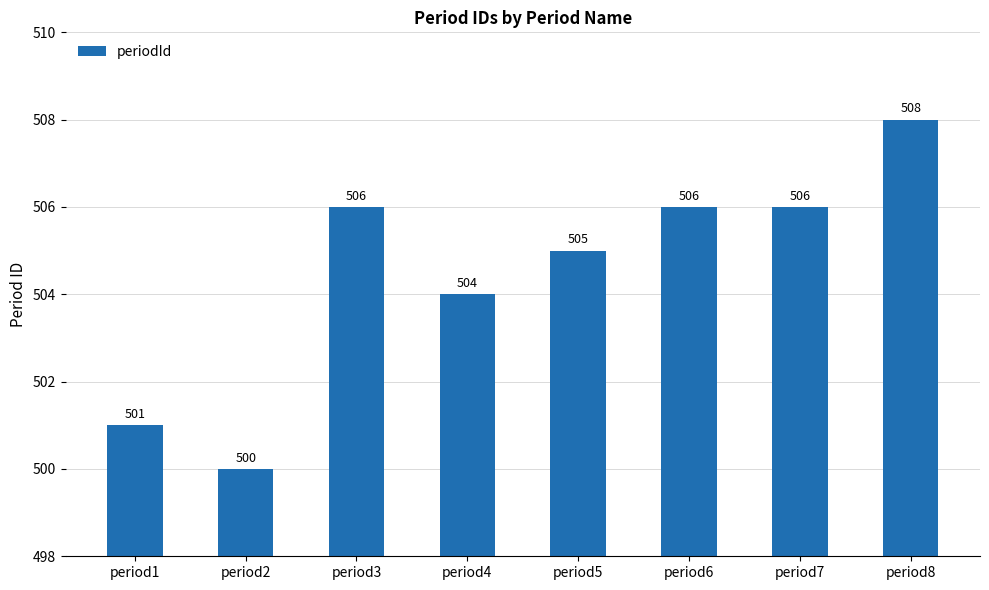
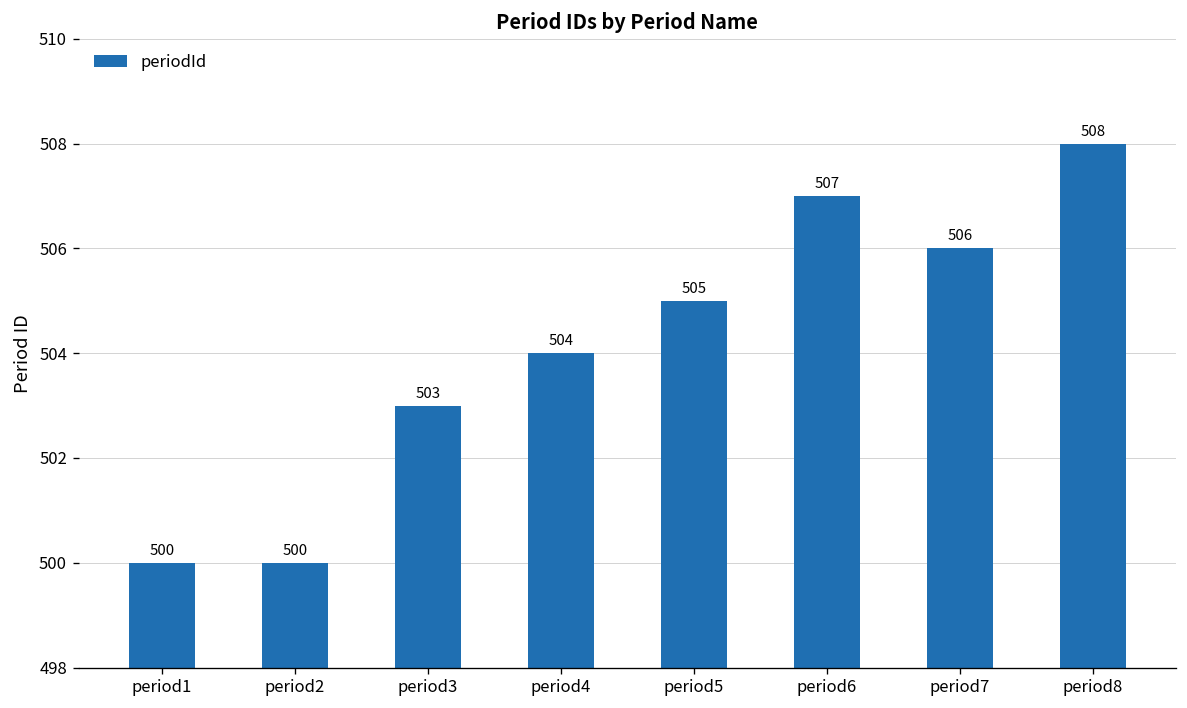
  {
-   "period1": 501,
+   "period1": 500,
    "period2": 500,
-   "period3": 506,
+   "period3": 503,
    "period4": 504,
    "period5": 505,
-   "period6": 506,
+   "period6": 507,
    "period7": 506,
    "period8": 508
  }
